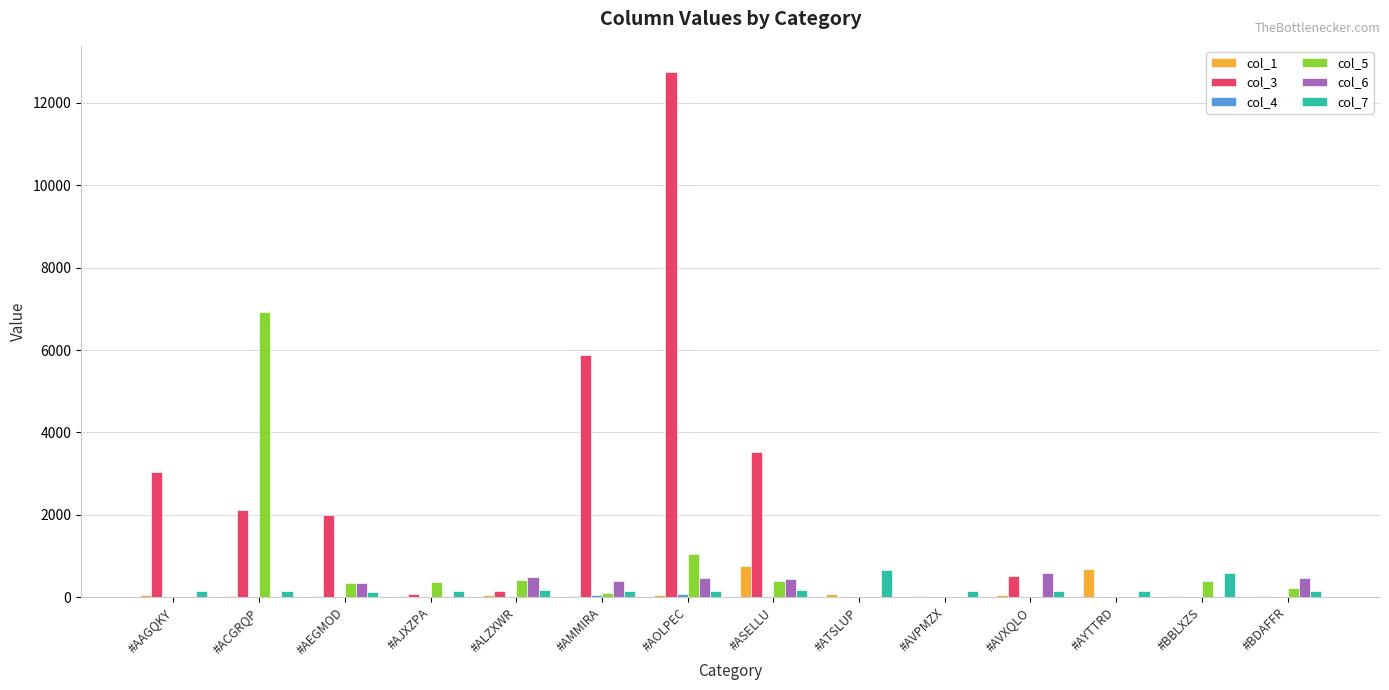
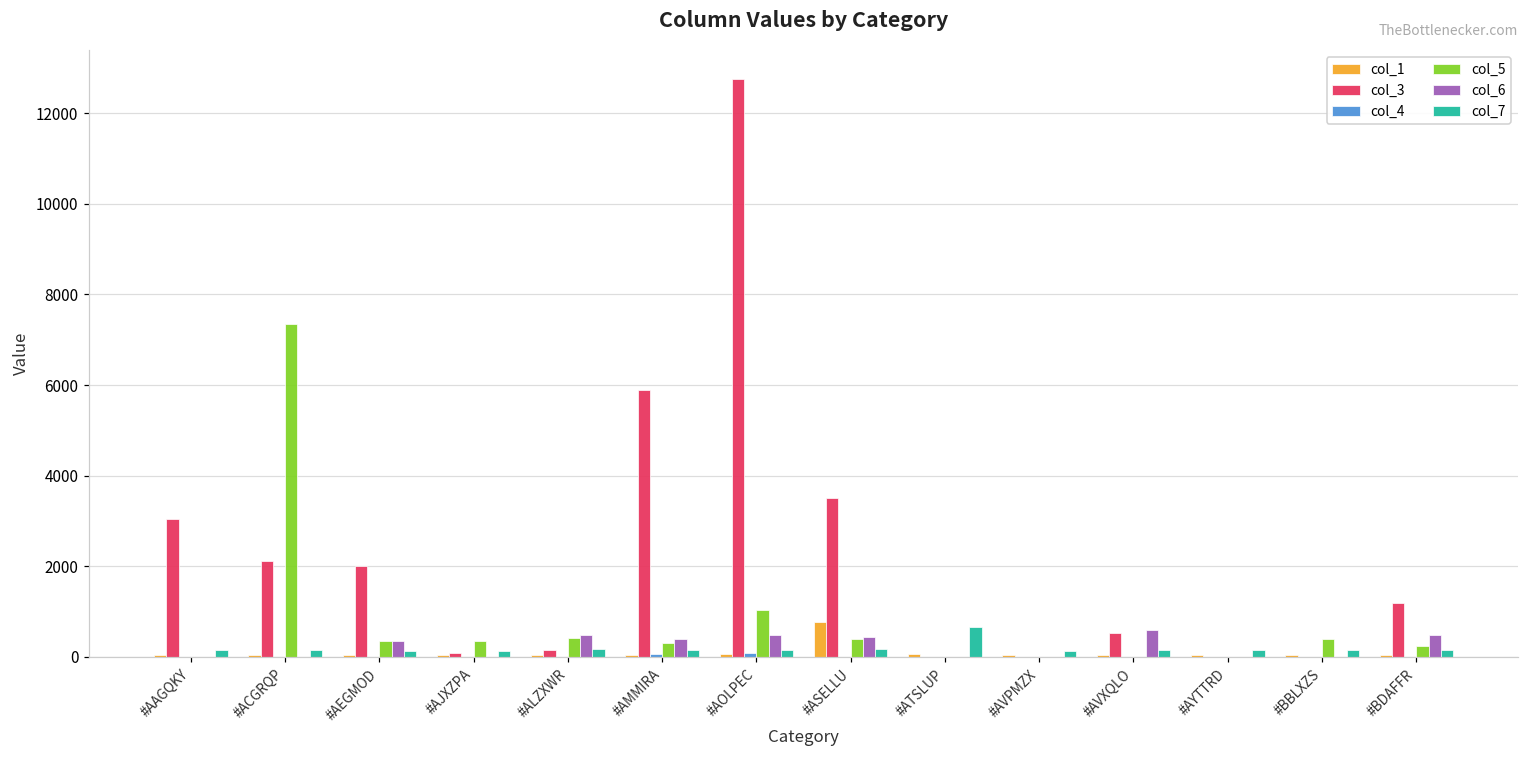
  {
    "col_1": {
      "#ASELLU": 800,
      "#ATSLUP": 100,
-     "#AYTTRD": 700
+     "#AYTTRD": 0
    },
    "col_3": {
      "#AAGQKY": 3000,
      "#ACGRQP": 2100,
      "#AEGMOD": 2000,
      "#AJXZPA": 100,
      "#ALZXWR": 200,
      "#AMMIRA": 5900,
      "#AOLPEC": 12800,
      "#ASELLU": 3500,
      "#ATSLUP": 0,
      "#AVPMZX": 0,
      "#AVXQLO": 500,
      "#AYTTRD": 0,
      "#BBLXZS": 0,
-     "#BDAFFR": 0
+     "#BDAFFR": 1200
    },
    "col_4": {
      "#AAGQKY": 0,
      "#ACGRQP": 0,
      "#AEGMOD": 0,
      "#AJXZPA": 0,
      "#ALZXWR": 0,
      "#AMMIRA": 100,
      "#AOLPEC": 100,
      "#ASELLU": 0,
      "#ATSLUP": 0,
      "#AVPMZX": 0,
      "#AVXQLO": 0,
      "#AYTTRD": 0,
      "#BBLXZS": 0,
      "#BDAFFR": 0
    },
    "col_5": {
      "#AAGQKY": 0,
-     "#ACGRQP": 6900,
+     "#ACGRQP": 7300,
      "#AEGMOD": 300,
      "#AJXZPA": 400,
      "#ALZXWR": 400,
-     "#AMMIRA": 100,
+     "#AMMIRA": 300,
      "#AOLPEC": 1000,
      "#ASELLU": 400,
      "#ATSLUP": 0,
      "#AVPMZX": 0,
      "#AVXQLO": 0,
      "#AYTTRD": 0,
      "#BBLXZS": 400,
      "#BDAFFR": 200
    },
    "col_6": {
      "#AAGQKY": 0,
      "#ACGRQP": 0,
      "#AEGMOD": 300,
      "#AJXZPA": 0,
      "#ALZXWR": 500,
      "#AMMIRA": 400,
      "#AOLPEC": 500,
      "#ASELLU": 400,
      "#ATSLUP": 0,
      "#AVPMZX": 0,
      "#AVXQLO": 600,
      "#AYTTRD": 0,
      "#BBLXZS": 0,
      "#BDAFFR": 500
    },
    "col_7": {
      "#AAGQKY": 100,
      "#ACGRQP": 100,
      "#AEGMOD": 100,
      "#AJXZPA": 100,
      "#ALZXWR": 200,
      "#AMMIRA": 200,
      "#AOLPEC": 200,
      "#ASELLU": 200,
      "#ATSLUP": 700,
      "#AVPMZX": 100,
      "#AVXQLO": 200,
      "#AYTTRD": 100,
-     "#BBLXZS": 600,
+     "#BBLXZS": 100,
      "#BDAFFR": 100
    }
  }
